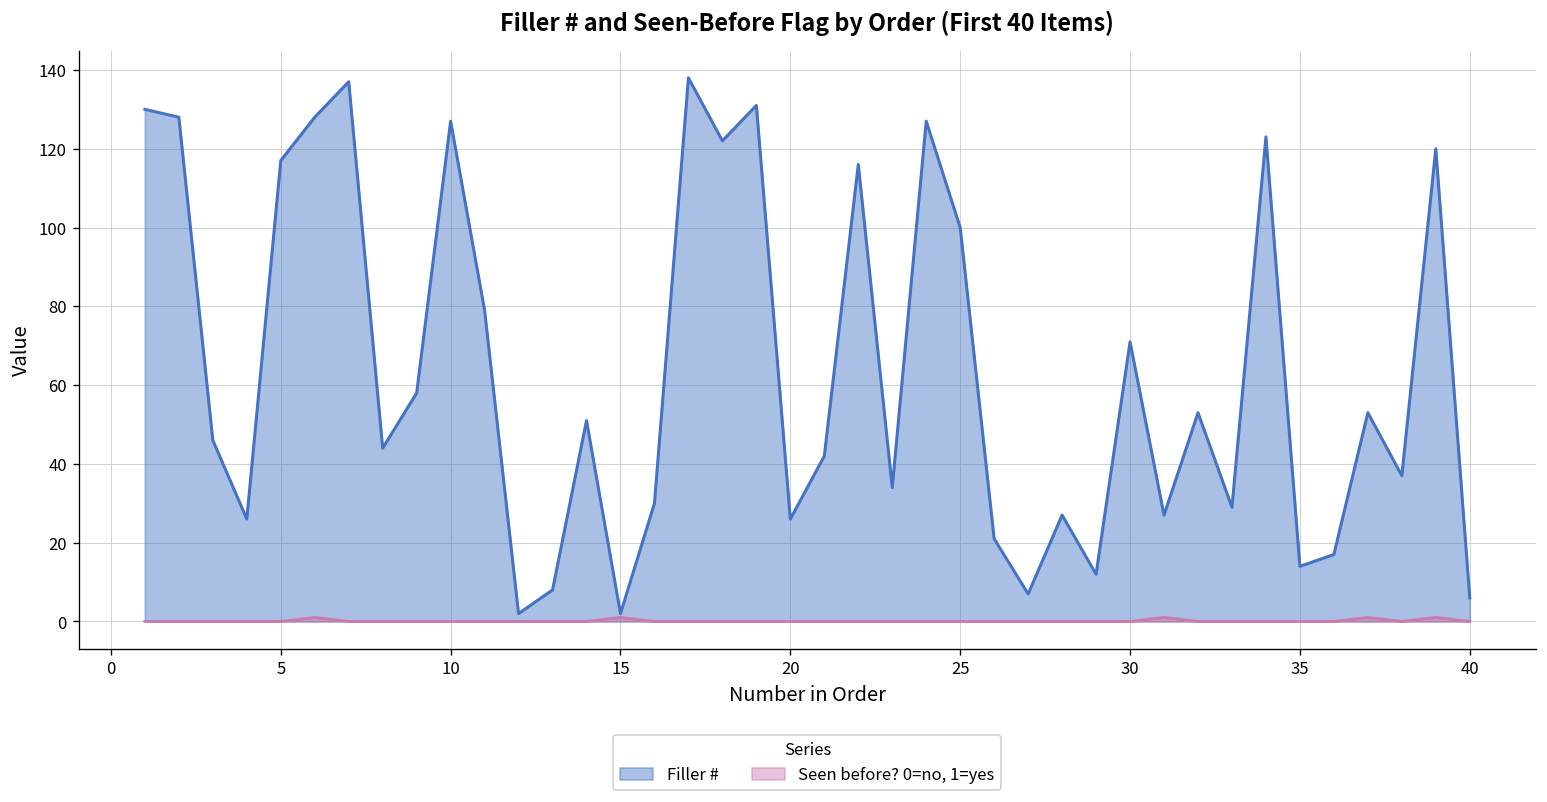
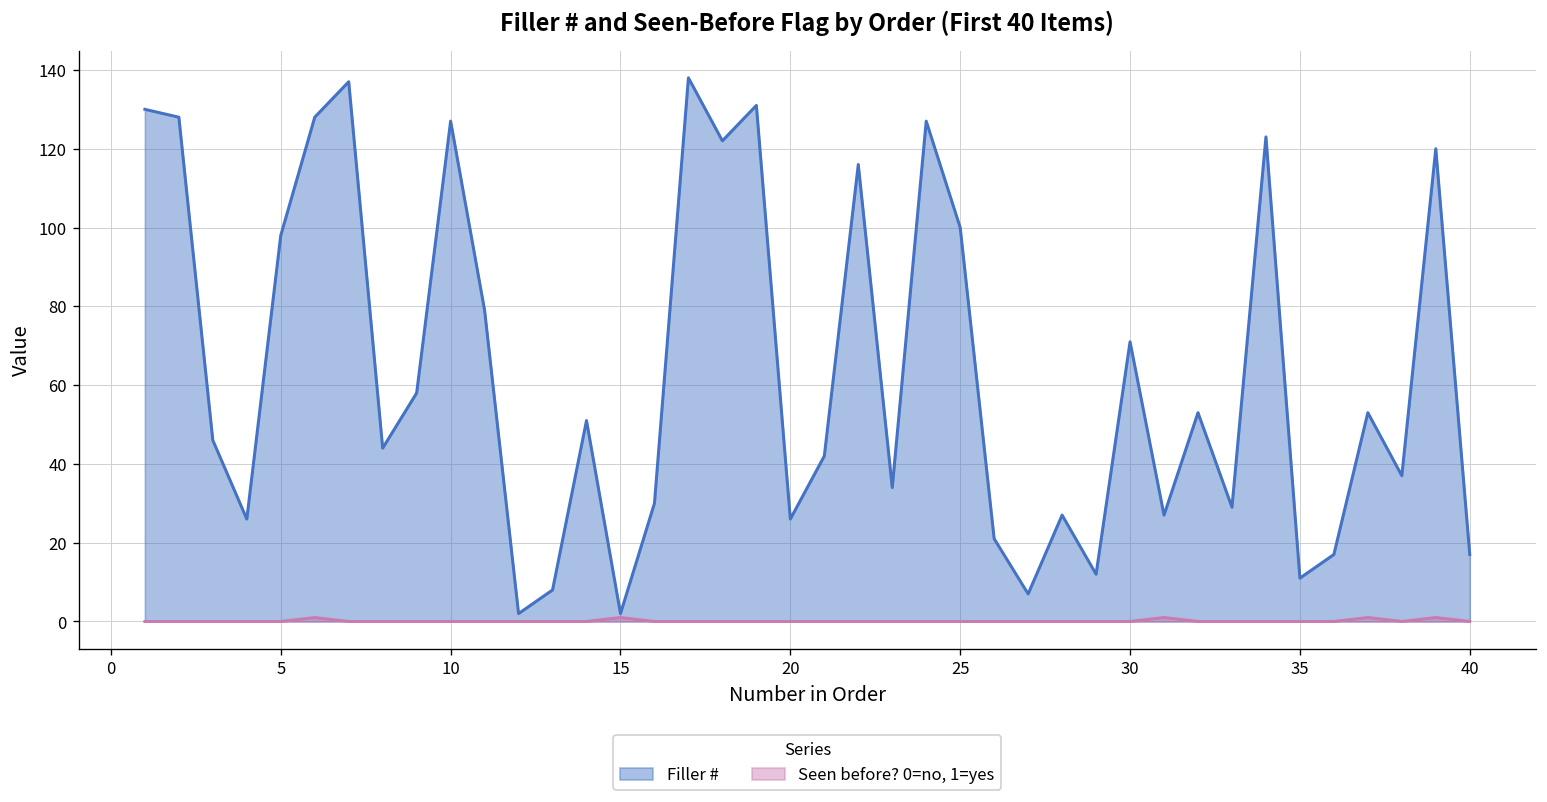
  {
    "Filler #": {
-     "5": 117,
+     "5": 98,
      "10": 127,
      "15": 2,
      "20": 26,
      "25": 100,
      "30": 71,
-     "35": 14,
-     "40": 6
+     "35": 11,
+     "40": 17
    },
    "Seen before? 0=no, 1=yes": {
      "5": 0,
      "10": 0,
      "15": 1,
      "20": 0,
      "25": 0,
      "30": 0,
      "35": 0,
      "40": 0
    }
  }
